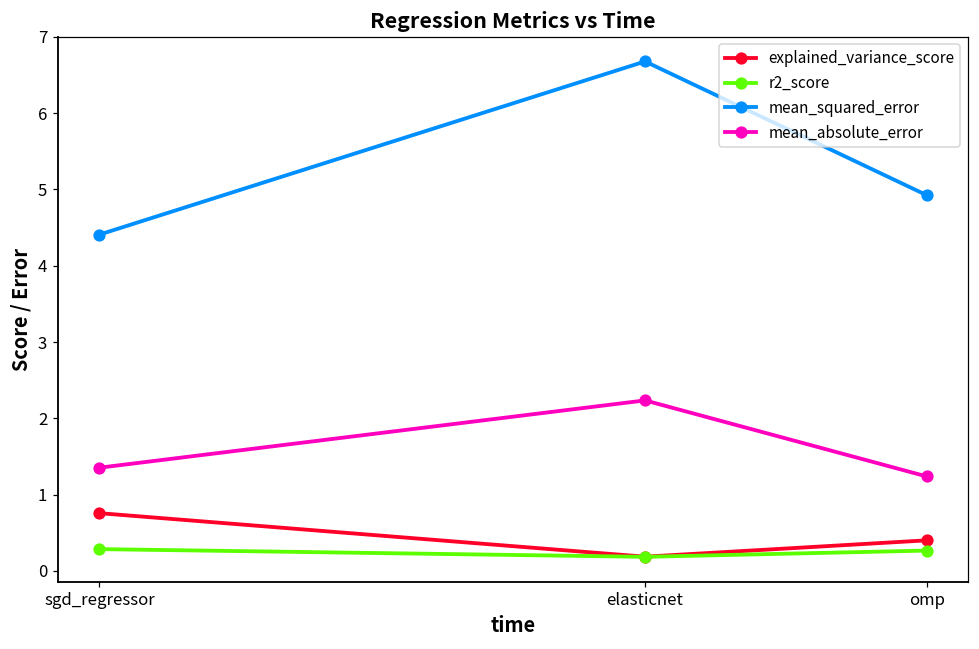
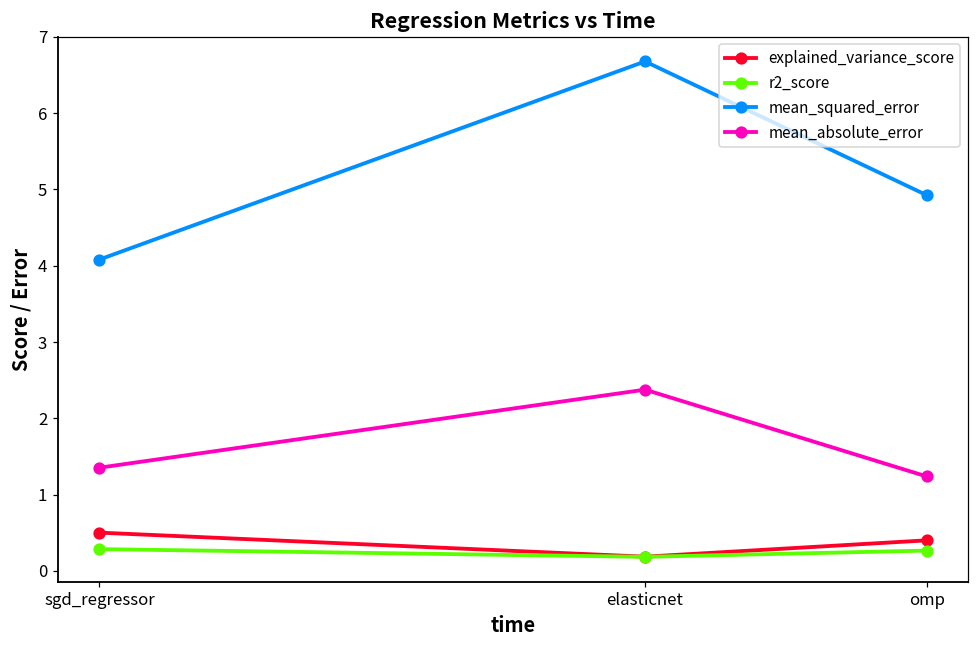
  {
    "explained_variance_score": {
-     "sgd_regressor": 0.8,
+     "sgd_regressor": 0.5,
      "omp": 0.4
    },
    "r2_score": {
      "sgd_regressor": 0.3,
      "omp": 0.3
    },
    "mean_squared_error": {
-     "sgd_regressor": 4.4,
+     "sgd_regressor": 4.1,
      "elasticnet": 6.7,
      "omp": 4.9
    },
    "mean_absolute_error": {
      "sgd_regressor": 1.4,
-     "elasticnet": 2.2,
+     "elasticnet": 2.4,
      "omp": 1.2
    }
  }
